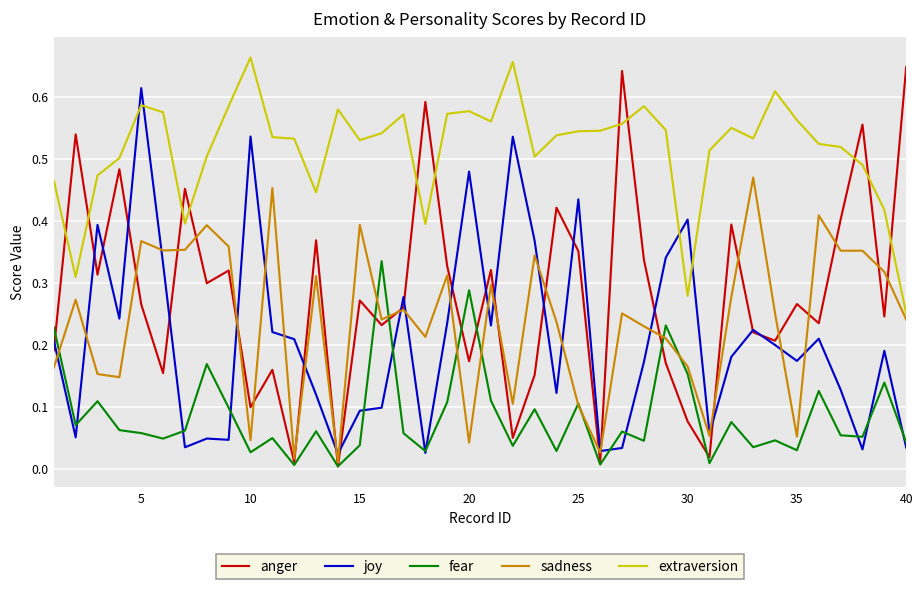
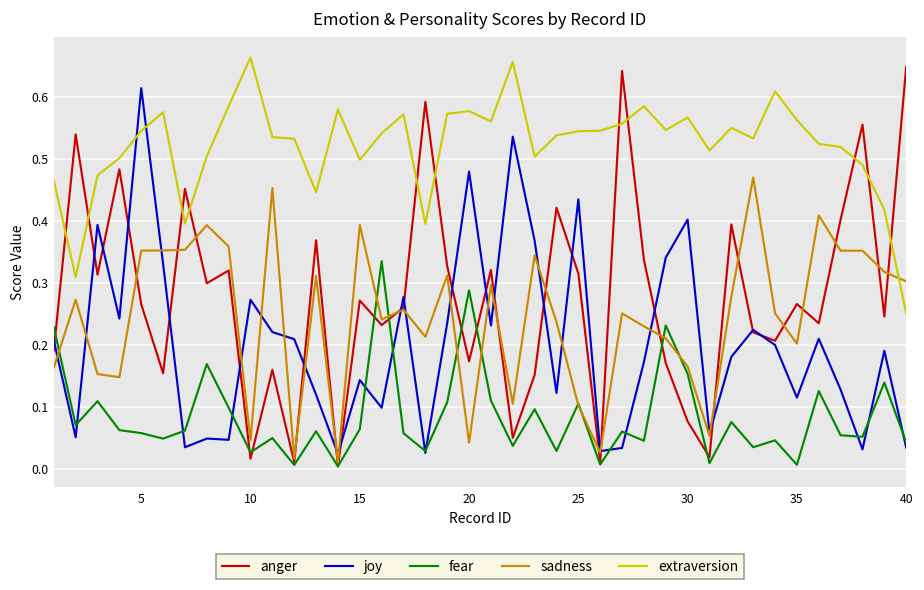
  {
    "anger": {
      "5": 0.27,
-     "10": 0.10,
+     "10": 0.02,
      "15": 0.27,
      "20": 0.17,
-     "25": 0.35,
+     "25": 0.31,
      "30": 0.08,
      "35": 0.27,
      "40": 0.65
    },
    "joy": {
      "5": 0.61,
-     "10": 0.54,
-     "15": 0.09,
+     "10": 0.27,
+     "15": 0.14,
      "20": 0.48,
      "25": 0.43,
      "30": 0.40,
-     "35": 0.17,
+     "35": 0.11,
      "40": 0.03
    },
    "fear": {
      "5": 0.06,
      "10": 0.03,
-     "15": 0.04,
+     "15": 0.06,
      "20": 0.29,
      "30": 0.15,
-     "35": 0.03,
+     "35": 0.01,
      "40": 0.04
    },
    "sadness": {
-     "5": 0.37,
+     "5": 0.35,
      "10": 0.05,
      "15": 0.39,
      "20": 0.04,
      "30": 0.16,
-     "35": 0.05,
-     "40": 0.24
+     "35": 0.20,
+     "40": 0.30
    },
    "extraversion": {
-     "5": 0.59,
+     "5": 0.55,
      "10": 0.66,
-     "15": 0.53,
+     "15": 0.50,
      "20": 0.58,
      "25": 0.54,
-     "30": 0.28,
+     "30": 0.57,
      "35": 0.56,
      "40": 0.25
    }
  }
